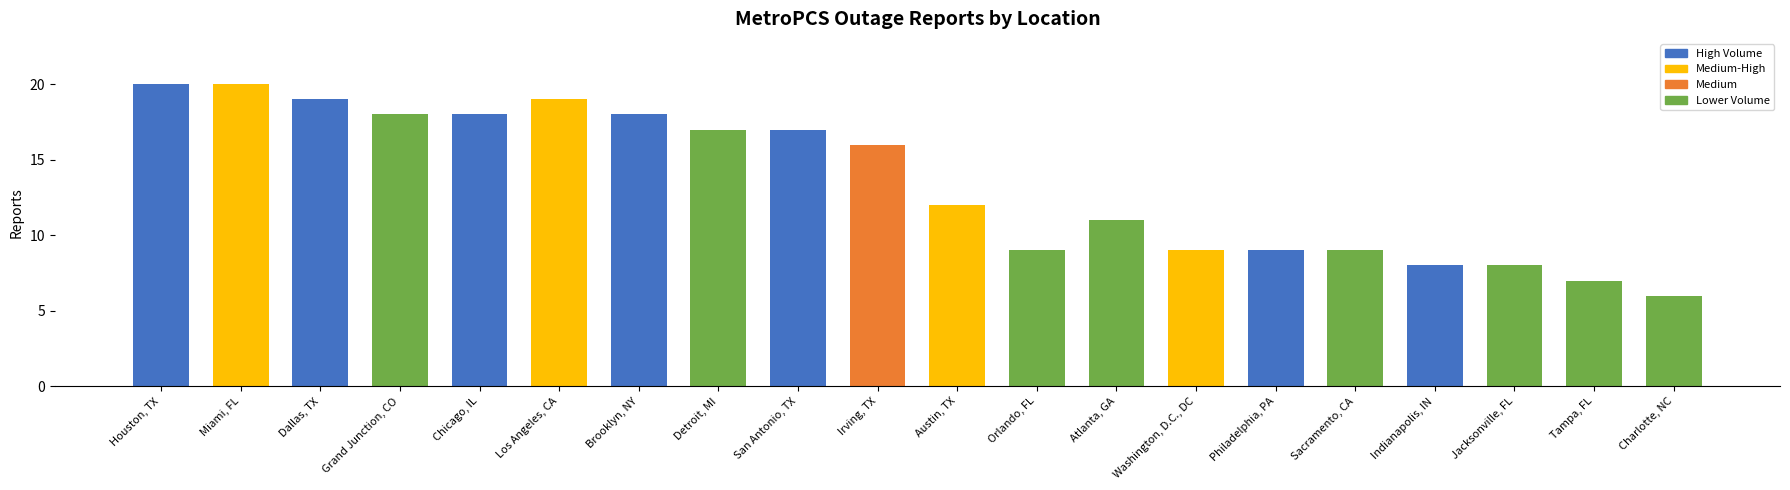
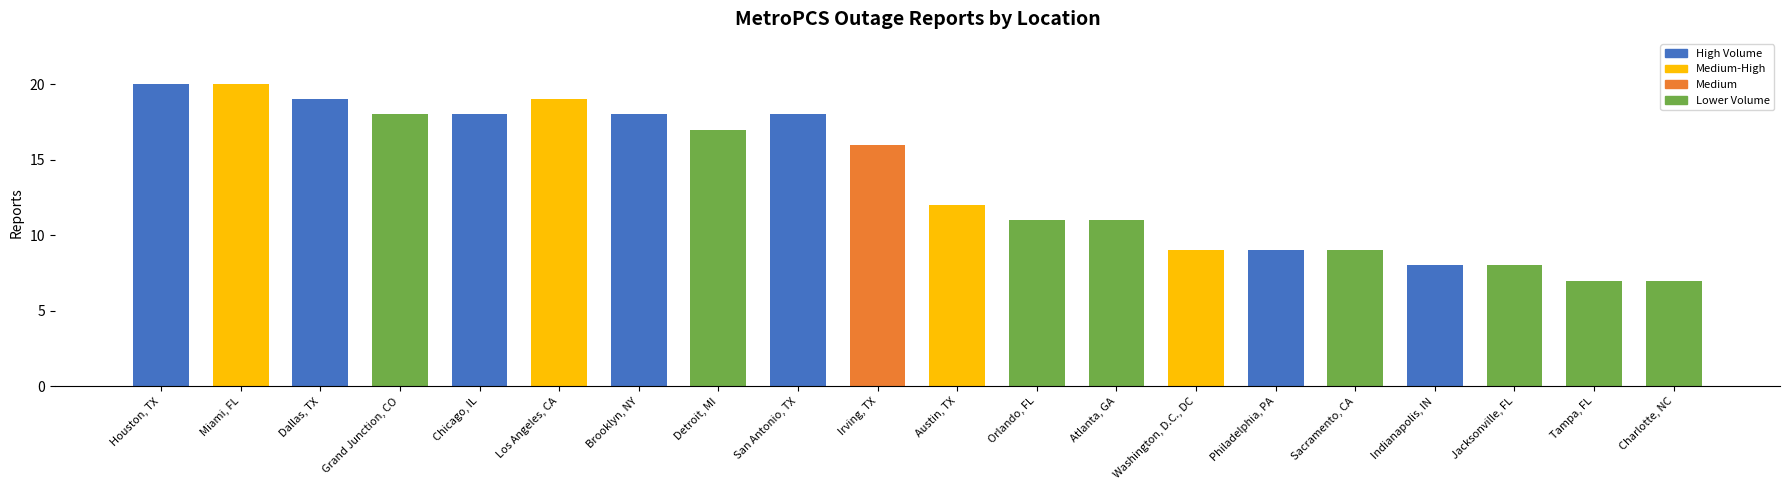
  {
    "Houston, TX": 20,
    "Miami, FL": 20,
    "Dallas, TX": 19,
    "Grand Junction, CO": 18,
    "Chicago, IL": 18,
    "Los Angeles, CA": 19,
    "Brooklyn, NY": 18,
    "Detroit, MI": 17,
-   "San Antonio, TX": 17,
+   "San Antonio, TX": 18,
    "Irving, TX": 16,
    "Austin, TX": 12,
-   "Orlando, FL": 9,
+   "Orlando, FL": 11,
    "Atlanta, GA": 11,
    "Washington, D.C., DC": 9,
    "Philadelphia, PA": 9,
    "Sacramento, CA": 9,
    "Indianapolis, IN": 8,
    "Jacksonville, FL": 8,
    "Tampa, FL": 7,
-   "Charlotte, NC": 6
+   "Charlotte, NC": 7
  }
